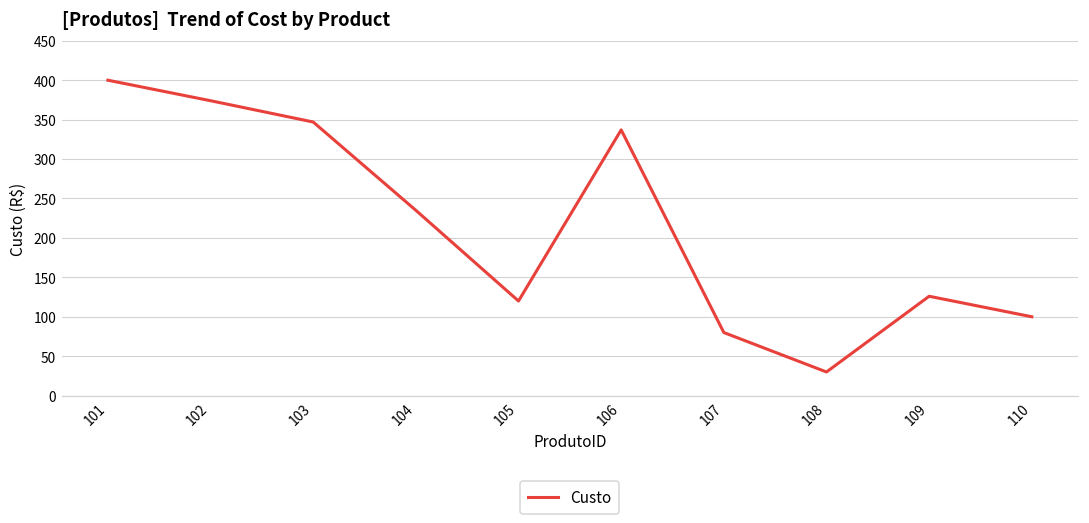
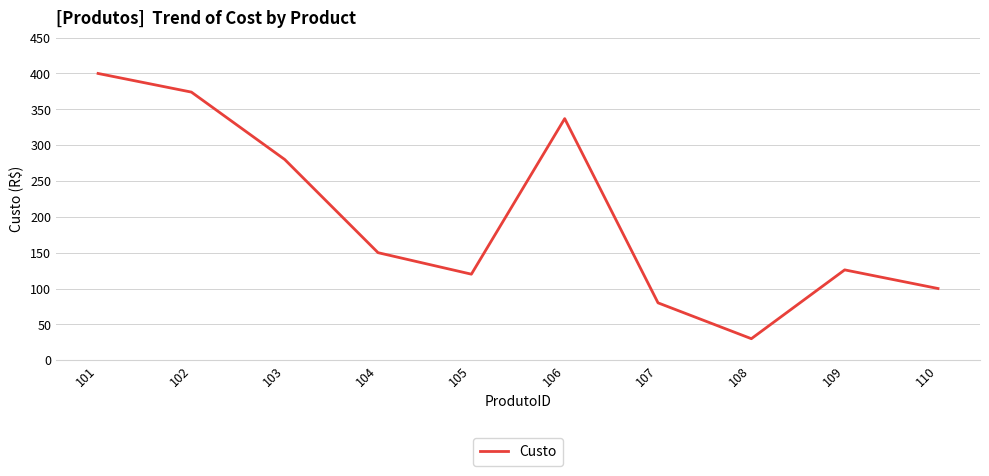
  {
    "101": 400,
    "102": 370,
-   "103": 350,
-   "104": 240,
+   "103": 280,
+   "104": 150,
    "105": 120,
    "106": 340,
    "107": 80,
    "108": 30,
    "109": 130,
    "110": 100
  }
